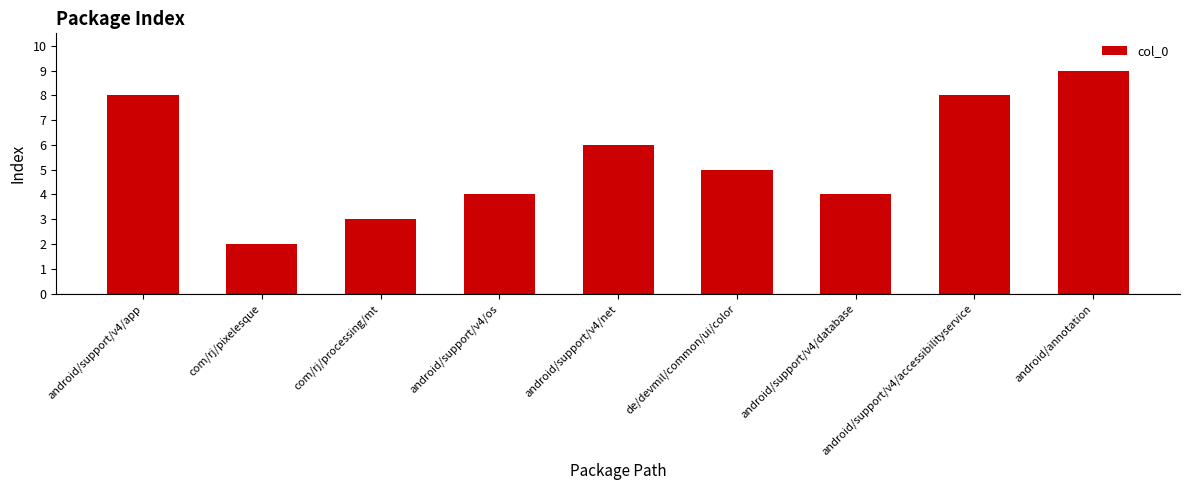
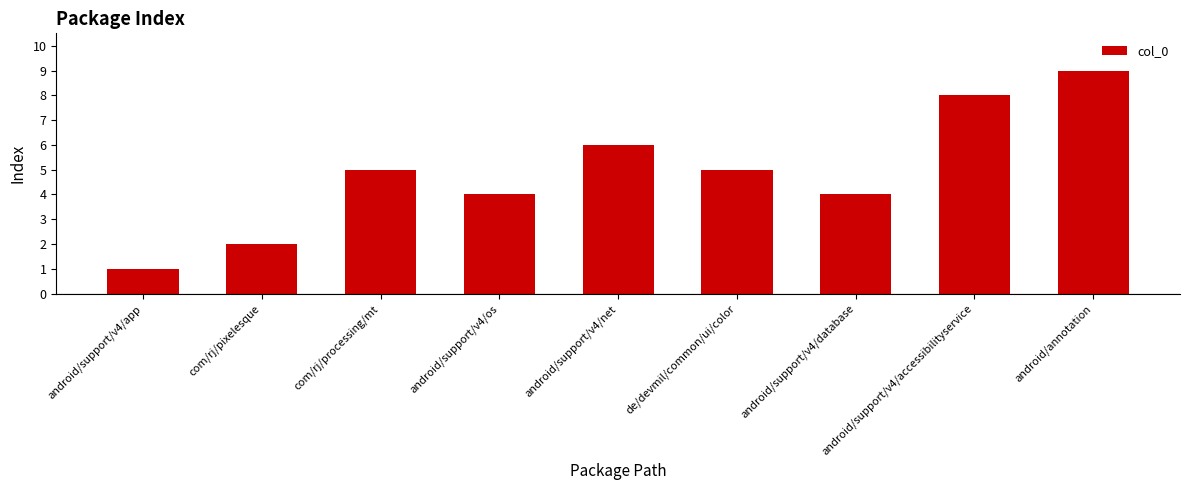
  {
-   "android/support/v4/app": 8,
+   "android/support/v4/app": 1,
    "com/rj/pixelesque": 2,
-   "com/rj/processing/mt": 3,
+   "com/rj/processing/mt": 5,
    "android/support/v4/os": 4,
    "android/support/v4/net": 6,
    "de/devmil/common/ui/color": 5,
    "android/support/v4/database": 4,
    "android/support/v4/accessibilityservice": 8,
    "android/annotation": 9
  }
